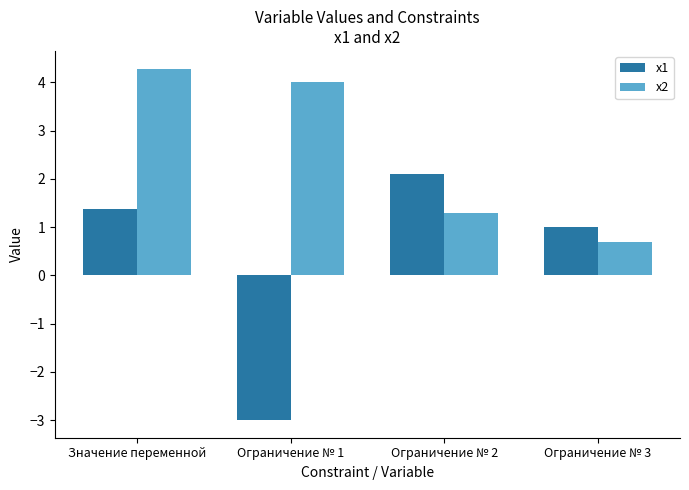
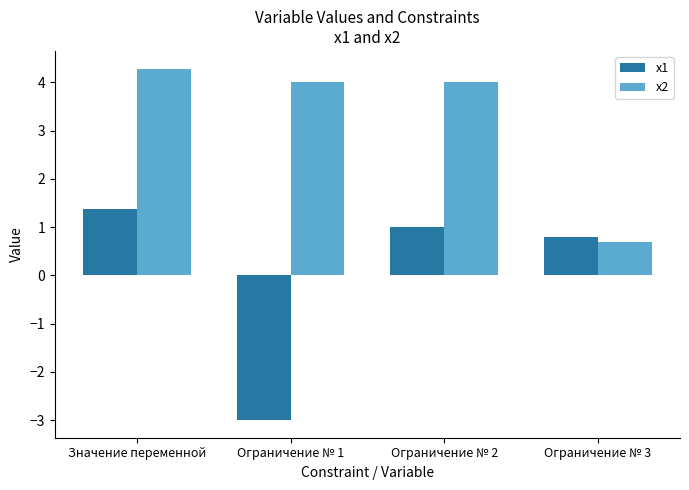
  {
    "x1": {
      "Значение переменной": 1.4,
      "Ограничение № 1": -3.0,
-     "Ограничение № 2": 2.1,
-     "Ограничение № 3": 1.0
+     "Ограничение № 2": 1.0,
+     "Ограничение № 3": 0.8
    },
    "x2": {
      "Значение переменной": 4.3,
      "Ограничение № 1": 4.0,
-     "Ограничение № 2": 1.3,
+     "Ограничение № 2": 4.0,
      "Ограничение № 3": 0.7
    }
  }
